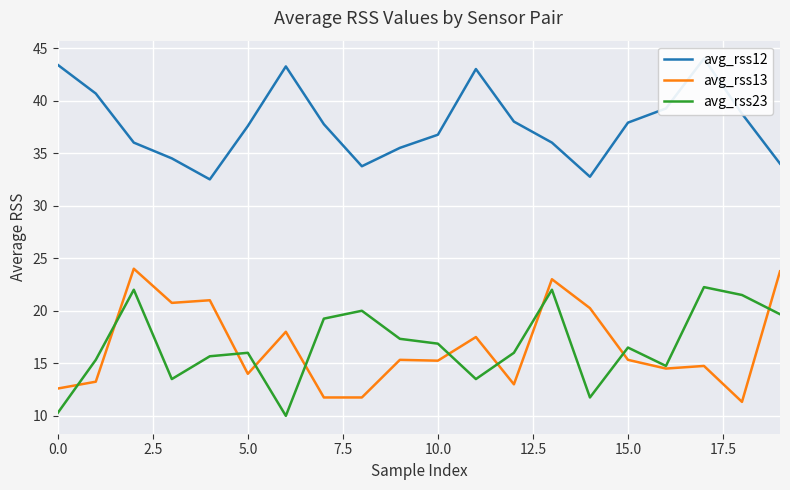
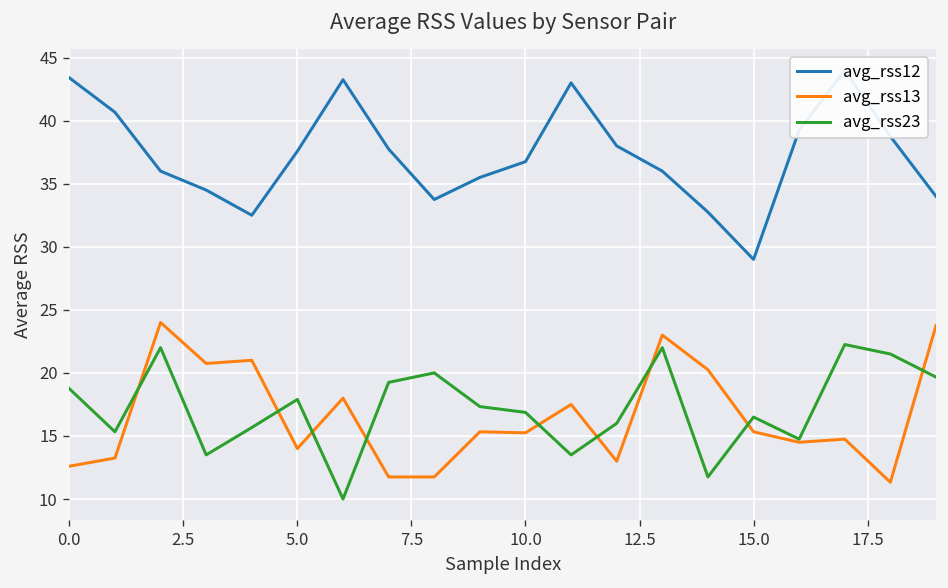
  {
    "avg_rss12": {
      "0.0": 43.4,
      "5.0": 37.6,
      "10.0": 36.8,
-     "15.0": 37.9
+     "15.0": 29.0
    },
    "avg_rss13": {
      "0.0": 12.6,
      "5.0": 14.0,
      "10.0": 15.3,
      "15.0": 15.3
    },
    "avg_rss23": {
-     "0.0": 10.3,
-     "5.0": 16.0,
+     "0.0": 18.8,
+     "5.0": 17.9,
      "10.0": 16.9,
      "15.0": 16.5
    }
  }
